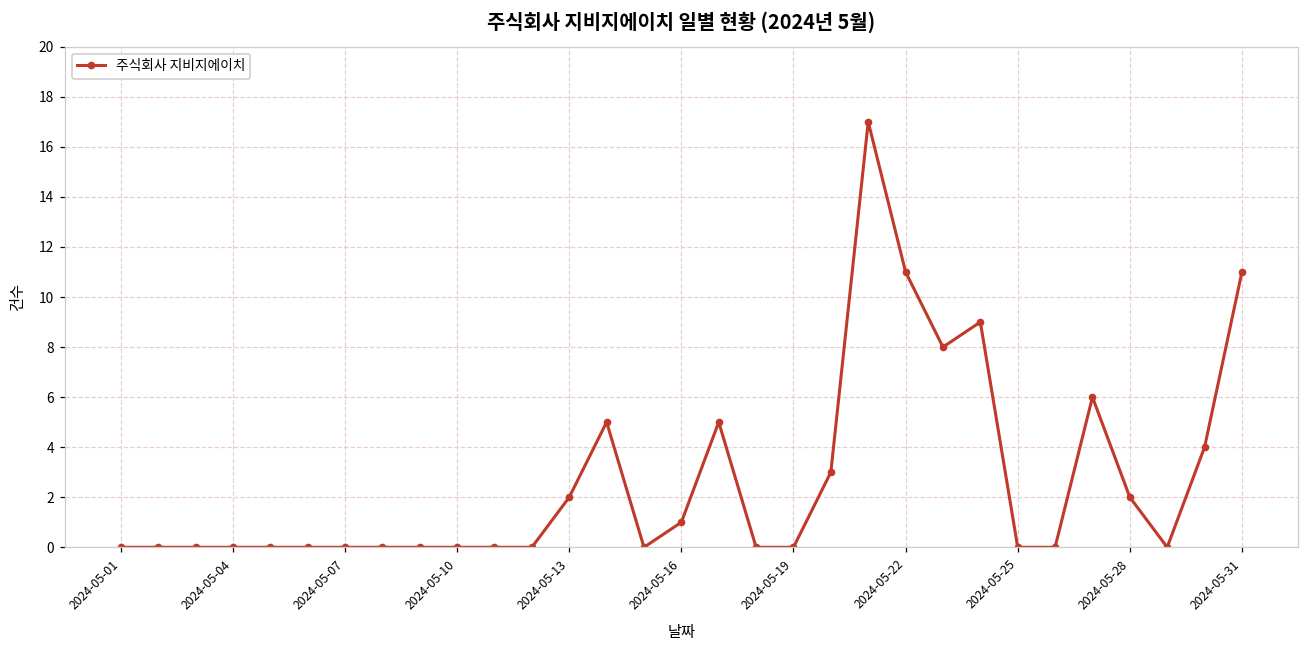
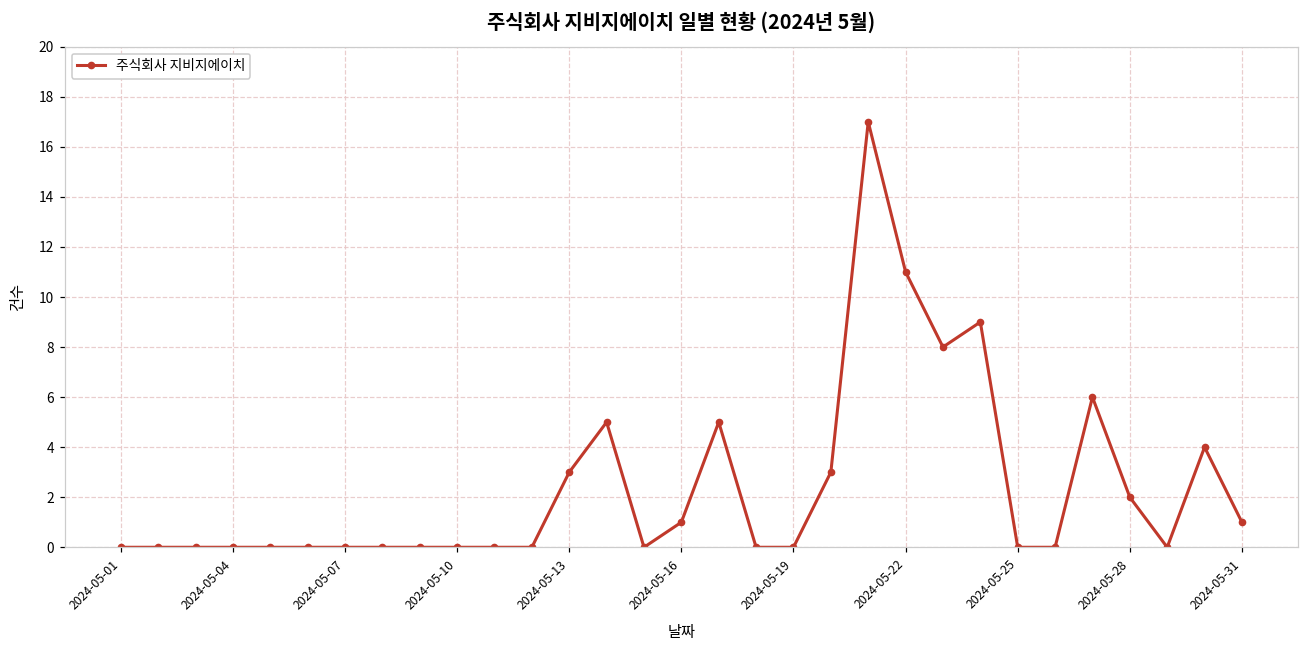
  {
    "2024-05-01": 0,
    "2024-05-04": 0,
    "2024-05-07": 0,
    "2024-05-10": 0,
-   "2024-05-13": 2,
+   "2024-05-13": 3,
    "2024-05-16": 1,
    "2024-05-19": 0,
    "2024-05-22": 11,
    "2024-05-25": 0,
    "2024-05-28": 2,
-   "2024-05-31": 11
+   "2024-05-31": 1
  }
